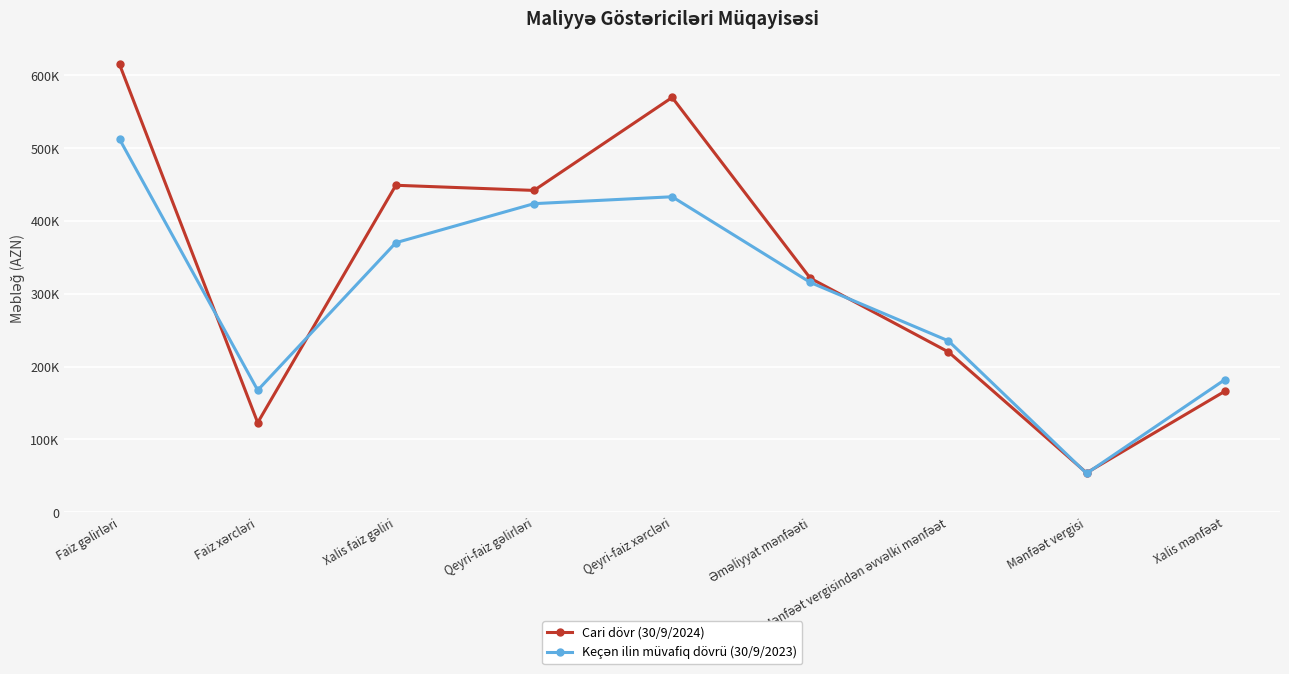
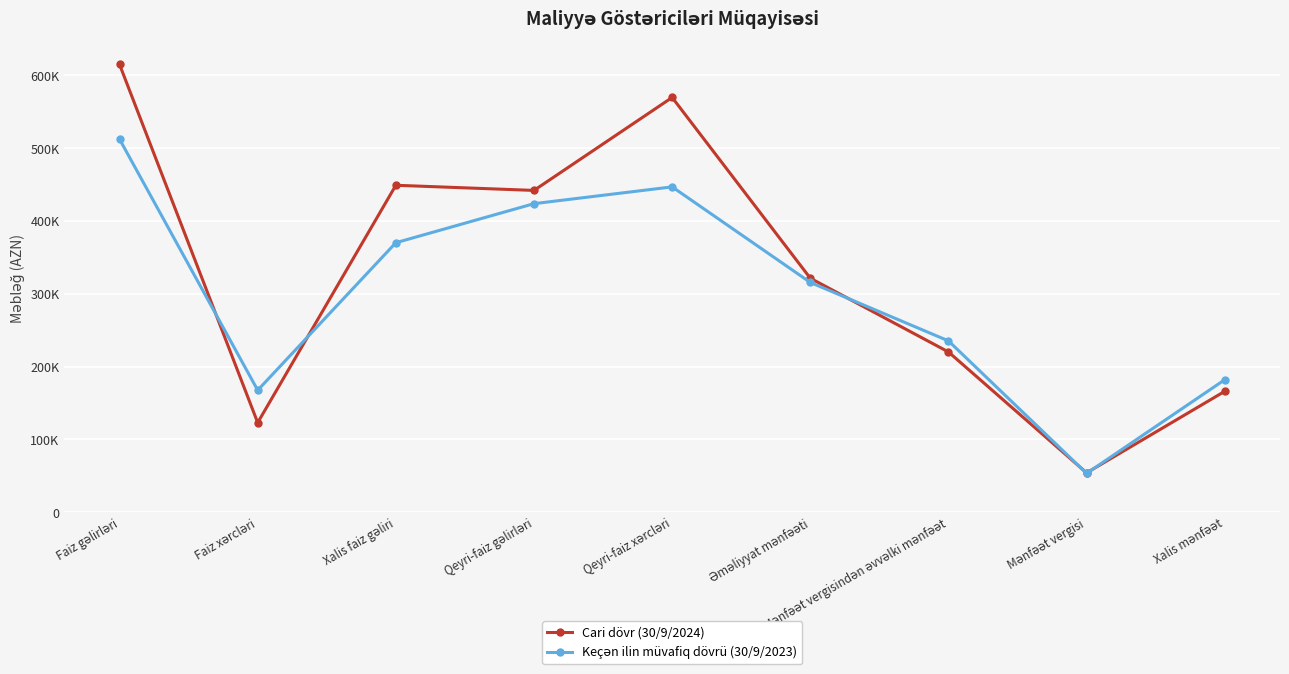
  {
    "Cari dövr (30/9/2024)": {
      "Faiz gəlirləri": 620000,
      "Faiz xərcləri": 120000,
      "Xalis faiz gəliri": 450000,
      "Qeyri-faiz gəlirləri": 440000,
      "Qeyri-faiz xərcləri": 570000,
      "Əməliyyat mənfəəti": 320000,
      "Mənfəət vergisindən əvvəlki mənfəət": 220000,
      "Xalis mənfəət": 170000
    },
    "Keçən ilin müvafiq dövrü (30/9/2023)": {
      "Faiz gəlirləri": 510000,
      "Faiz xərcləri": 170000,
      "Xalis faiz gəliri": 370000,
      "Qeyri-faiz gəlirləri": 420000,
-     "Qeyri-faiz xərcləri": 430000,
+     "Qeyri-faiz xərcləri": 450000,
      "Əməliyyat mənfəəti": 320000,
      "Mənfəət vergisindən əvvəlki mənfəət": 240000,
      "Xalis mənfəət": 180000
    }
  }
